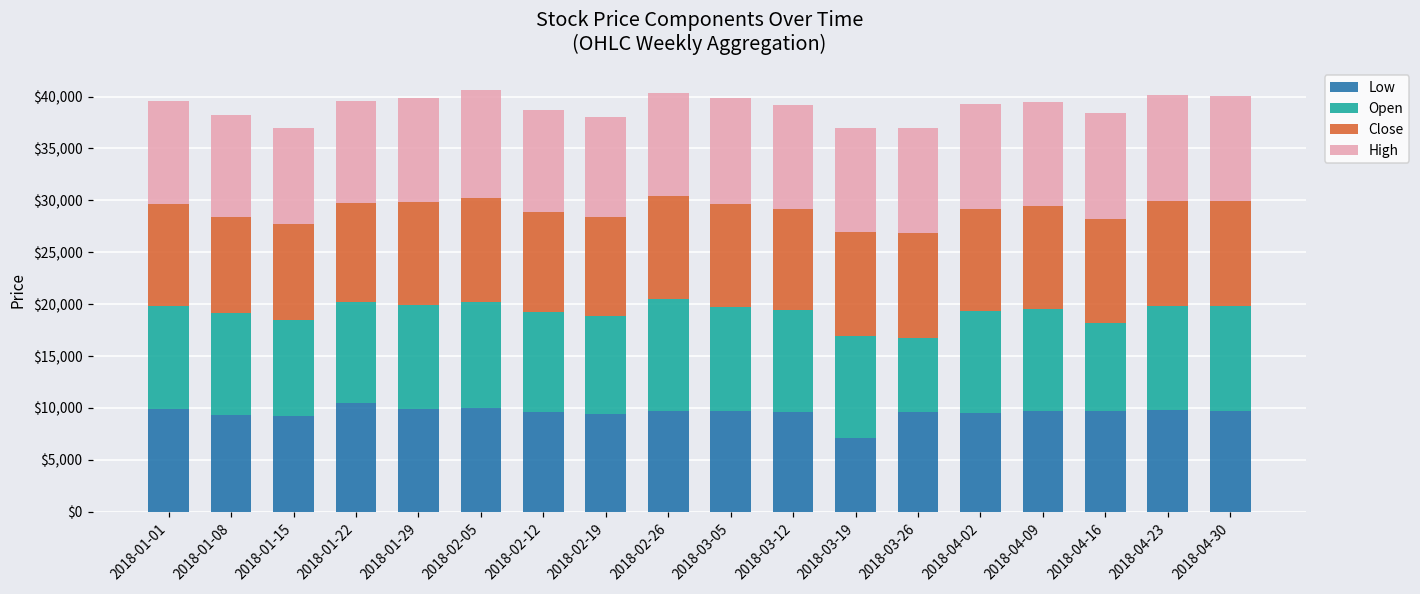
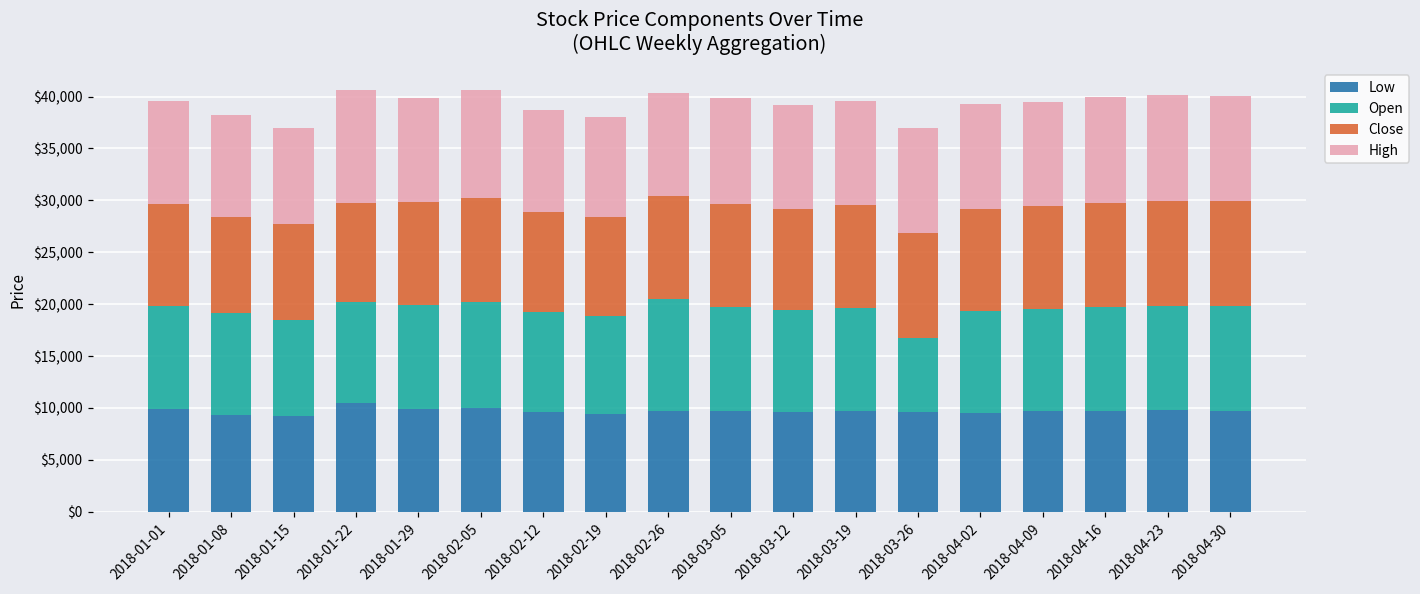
  {
    "Low": {
      "2018-01-01": "$10,000",
      "2018-01-08": "$9,000",
      "2018-01-15": "$9,000",
      "2018-01-22": "$10,000",
      "2018-01-29": "$10,000",
      "2018-02-05": "$10,000",
      "2018-02-12": "$10,000",
      "2018-02-19": "$9,000",
      "2018-02-26": "$10,000",
      "2018-03-05": "$10,000",
      "2018-03-12": "$10,000",
-     "2018-03-19": "$7,000",
+     "2018-03-19": "$10,000",
      "2018-03-26": "$10,000",
      "2018-04-02": "$10,000",
      "2018-04-09": "$10,000",
      "2018-04-16": "$10,000",
      "2018-04-23": "$10,000",
      "2018-04-30": "$10,000"
    },
    "Open": {
      "2018-01-01": "$10,000",
      "2018-01-08": "$10,000",
      "2018-01-15": "$9,000",
      "2018-01-22": "$10,000",
      "2018-01-29": "$10,000",
      "2018-02-05": "$10,000",
      "2018-02-12": "$10,000",
      "2018-02-19": "$9,000",
      "2018-02-26": "$11,000",
      "2018-03-05": "$10,000",
      "2018-03-12": "$10,000",
      "2018-03-19": "$10,000",
      "2018-03-26": "$7,000",
      "2018-04-02": "$10,000",
      "2018-04-09": "$10,000",
-     "2018-04-16": "$8,000",
+     "2018-04-16": "$10,000",
      "2018-04-23": "$10,000",
      "2018-04-30": "$10,000"
    },
    "Close": {
      "2018-01-01": "$10,000",
      "2018-01-08": "$9,000",
      "2018-01-15": "$9,000",
      "2018-01-22": "$10,000",
      "2018-01-29": "$10,000",
      "2018-02-05": "$10,000",
      "2018-02-12": "$10,000",
      "2018-02-19": "$9,000",
      "2018-02-26": "$10,000",
      "2018-03-05": "$10,000",
      "2018-03-12": "$10,000",
      "2018-03-19": "$10,000",
      "2018-03-26": "$10,000",
      "2018-04-02": "$10,000",
      "2018-04-09": "$10,000",
      "2018-04-16": "$10,000",
      "2018-04-23": "$10,000",
      "2018-04-30": "$10,000"
    },
    "High": {
      "2018-01-01": "$10,000",
      "2018-01-08": "$10,000",
      "2018-01-15": "$9,000",
-     "2018-01-22": "$10,000",
+     "2018-01-22": "$11,000",
      "2018-01-29": "$10,000",
      "2018-02-05": "$10,000",
      "2018-02-12": "$10,000",
      "2018-02-19": "$10,000",
      "2018-02-26": "$10,000",
      "2018-03-05": "$10,000",
      "2018-03-12": "$10,000",
      "2018-03-19": "$10,000",
      "2018-03-26": "$10,000",
      "2018-04-02": "$10,000",
      "2018-04-09": "$10,000",
      "2018-04-16": "$10,000",
      "2018-04-23": "$10,000",
      "2018-04-30": "$10,000"
    }
  }
